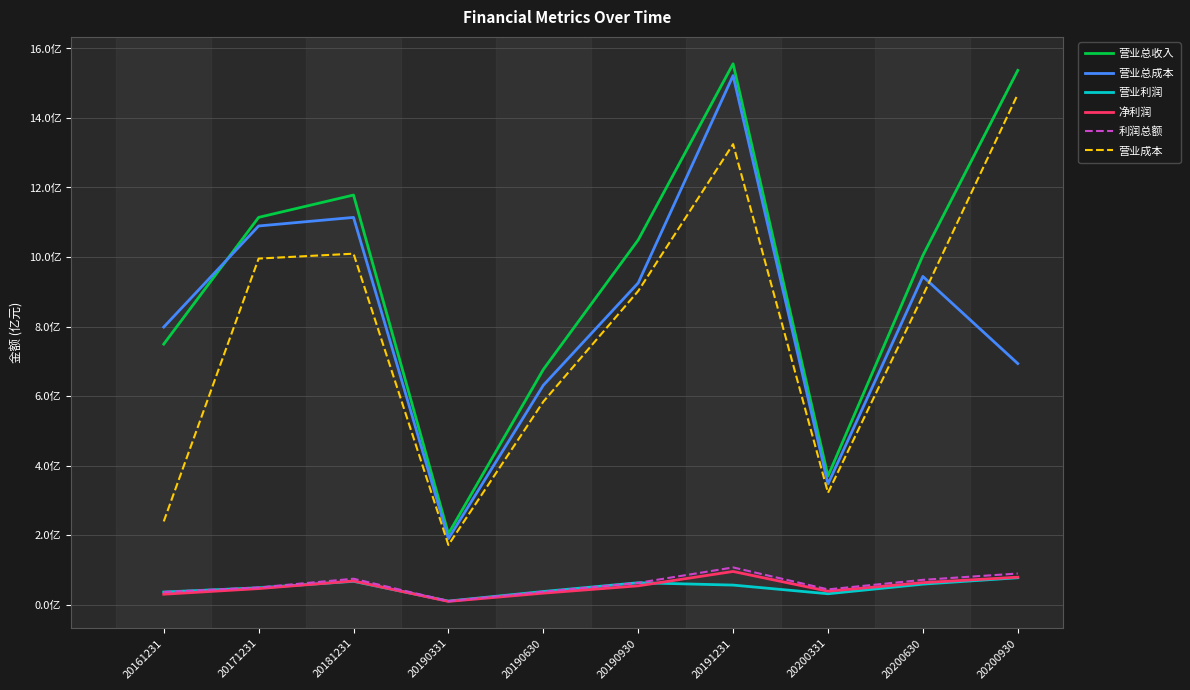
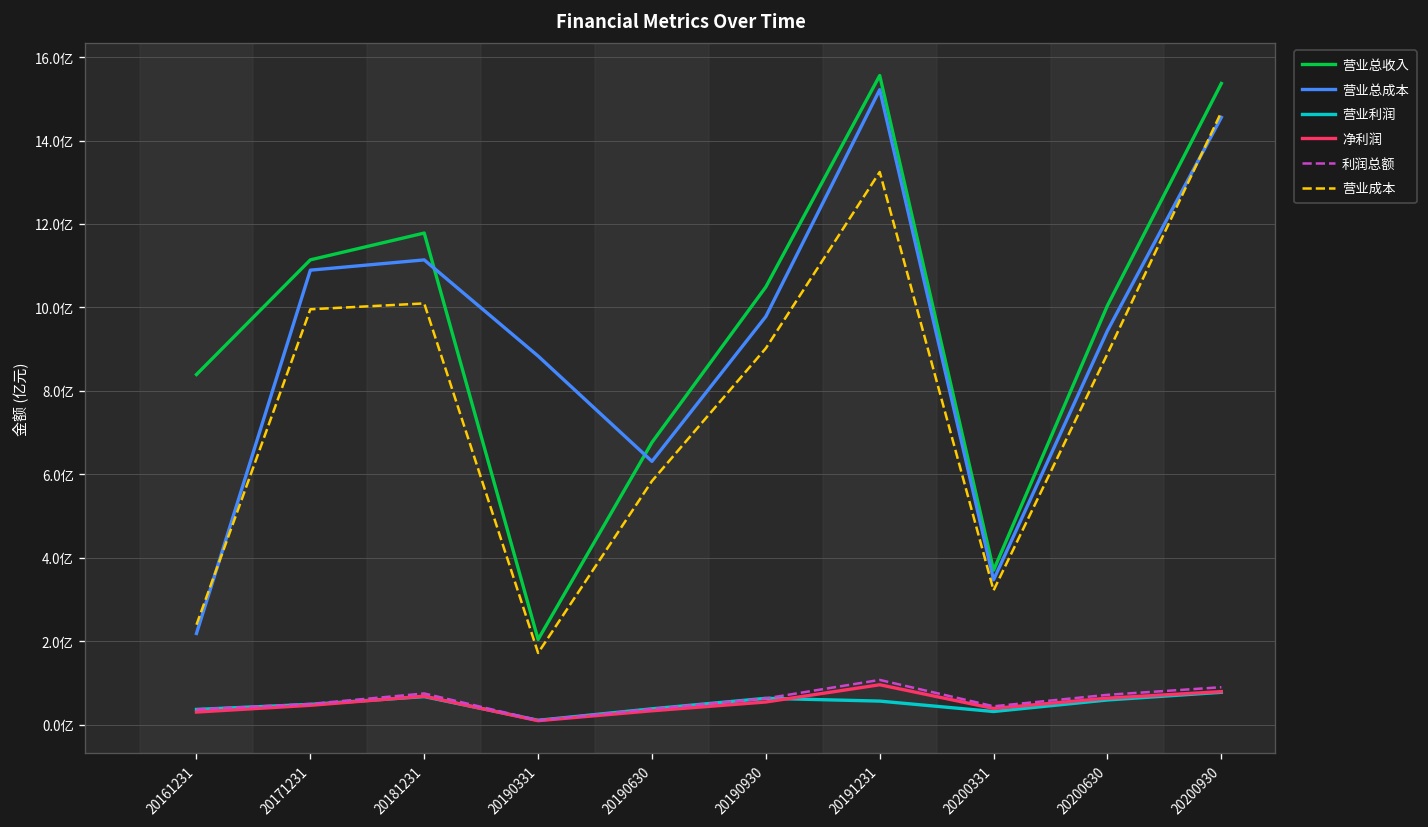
  {
    "营业总收入": {
-     "20161231": "7.5亿",
+     "20161231": "8.4亿",
      "20171231": "11.1亿",
      "20181231": "11.8亿",
      "20190331": "2.0亿",
      "20190630": "6.8亿",
      "20190930": "10.5亿",
      "20191231": "15.6亿",
      "20200331": "3.7亿",
      "20200630": "10.0亿",
      "20200930": "15.4亿"
    },
    "营业总成本": {
-     "20161231": "8.0亿",
+     "20161231": "2.2亿",
      "20171231": "10.9亿",
      "20181231": "11.1亿",
-     "20190331": "1.9亿",
+     "20190331": "8.8亿",
      "20190630": "6.3亿",
-     "20190930": "9.3亿",
+     "20190930": "9.8亿",
      "20191231": "15.2亿",
      "20200331": "3.5亿",
      "20200630": "9.4亿",
-     "20200930": "6.9亿"
+     "20200930": "14.6亿"
    },
    "营业利润": {
      "20191231": "0.6亿",
      "20200331": "0.3亿"
    },
    "净利润": {
      "20190930": "0.5亿",
      "20191231": "1.0亿"
    },
    "利润总额": {
      "20191231": "1.1亿",
      "20200630": "0.7亿",
      "20200930": "0.9亿"
    },
    "营业成本": {
      "20161231": "2.4亿",
      "20171231": "10.0亿",
      "20181231": "10.1亿",
      "20190331": "1.7亿",
      "20190630": "5.8亿",
      "20190930": "9.0亿",
      "20191231": "13.2亿",
      "20200331": "3.2亿",
      "20200630": "8.9亿",
      "20200930": "14.7亿"
    }
  }
